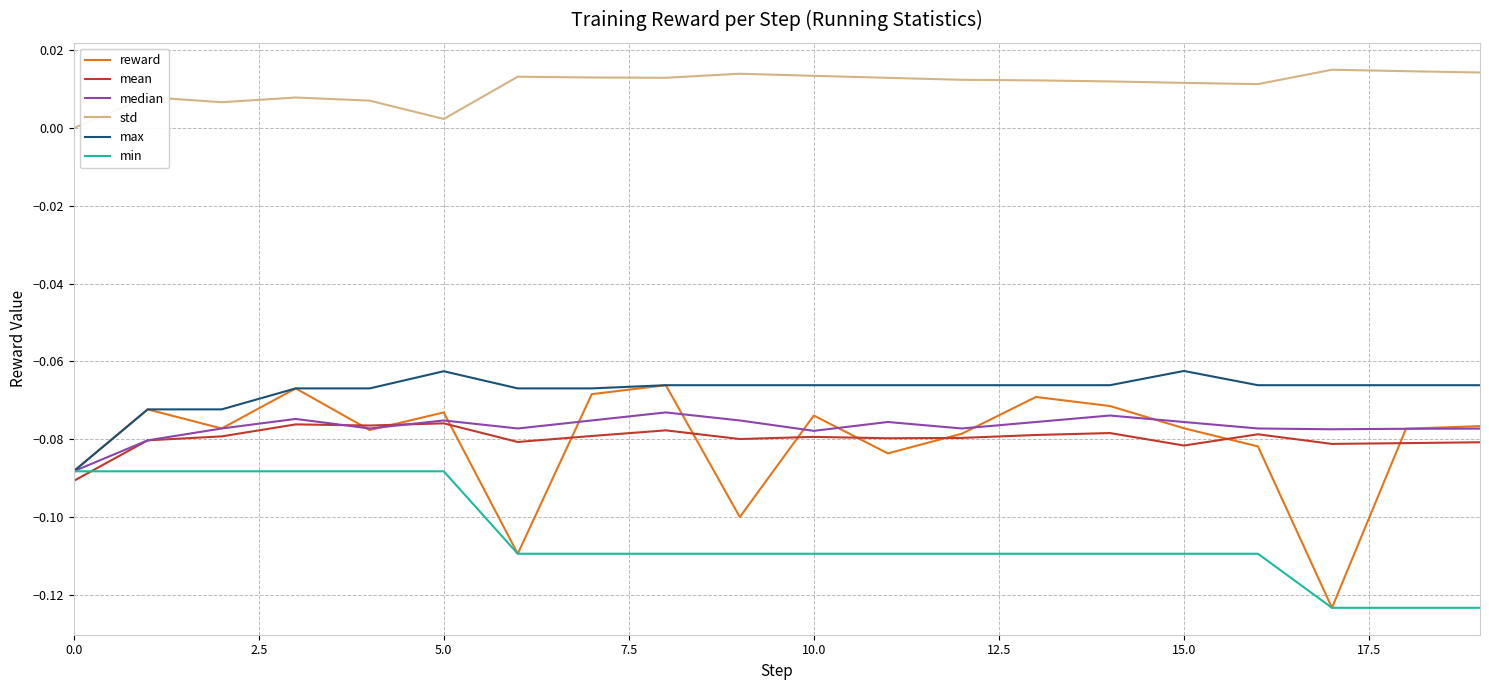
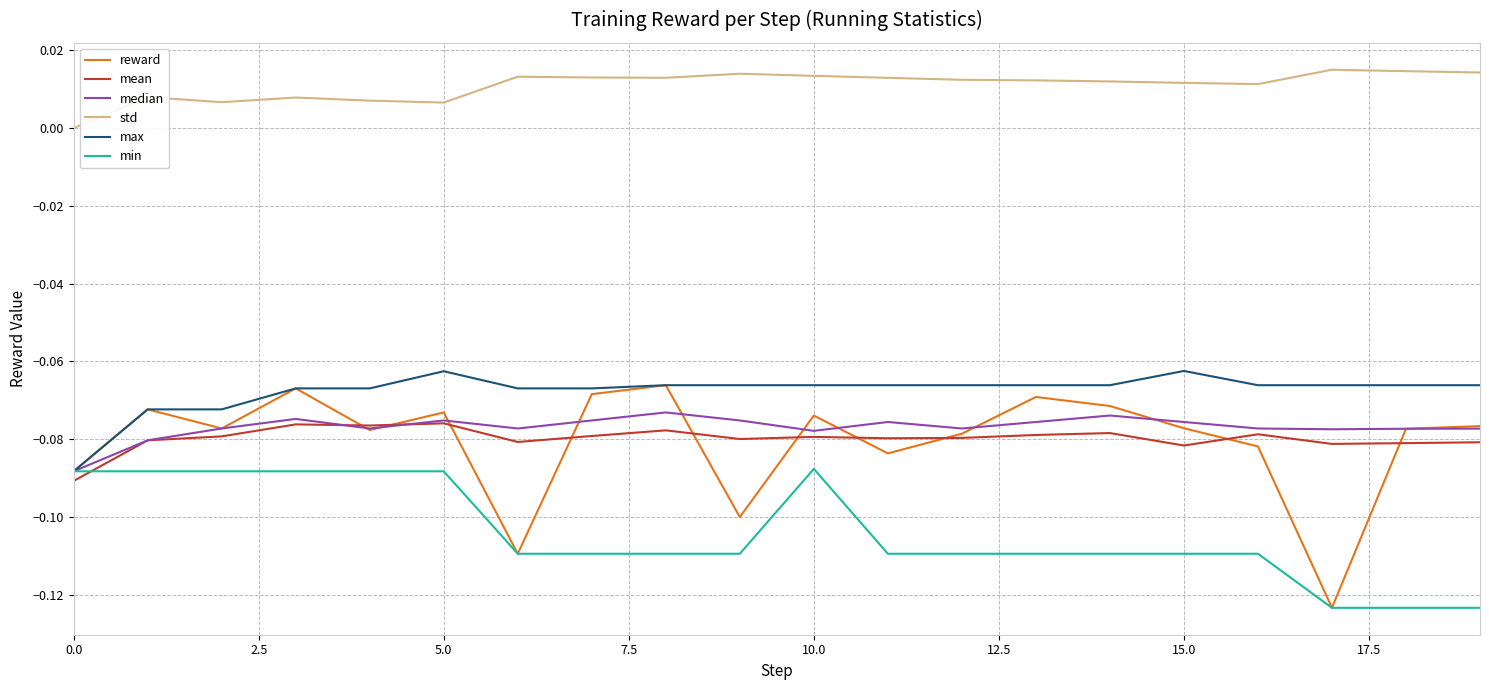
  {
    "reward": {
      "5.0": -0.073,
      "10.0": -0.074,
      "15.0": -0.077
    },
    "mean": {
      "0.0": -0.091,
      "5.0": -0.076,
      "10.0": -0.079,
      "15.0": -0.082
    },
    "median": {
      "5.0": -0.075,
      "10.0": -0.078,
      "15.0": -0.076
    },
    "std": {
      "0.0": 0.000,
-     "5.0": 0.002,
+     "5.0": 0.007,
      "10.0": 0.013,
      "15.0": 0.012
    },
    "max": {
      "5.0": -0.063,
      "10.0": -0.066,
      "15.0": -0.062
    },
    "min": {
      "5.0": -0.088,
-     "10.0": -0.109,
+     "10.0": -0.088,
      "15.0": -0.109
    }
  }
